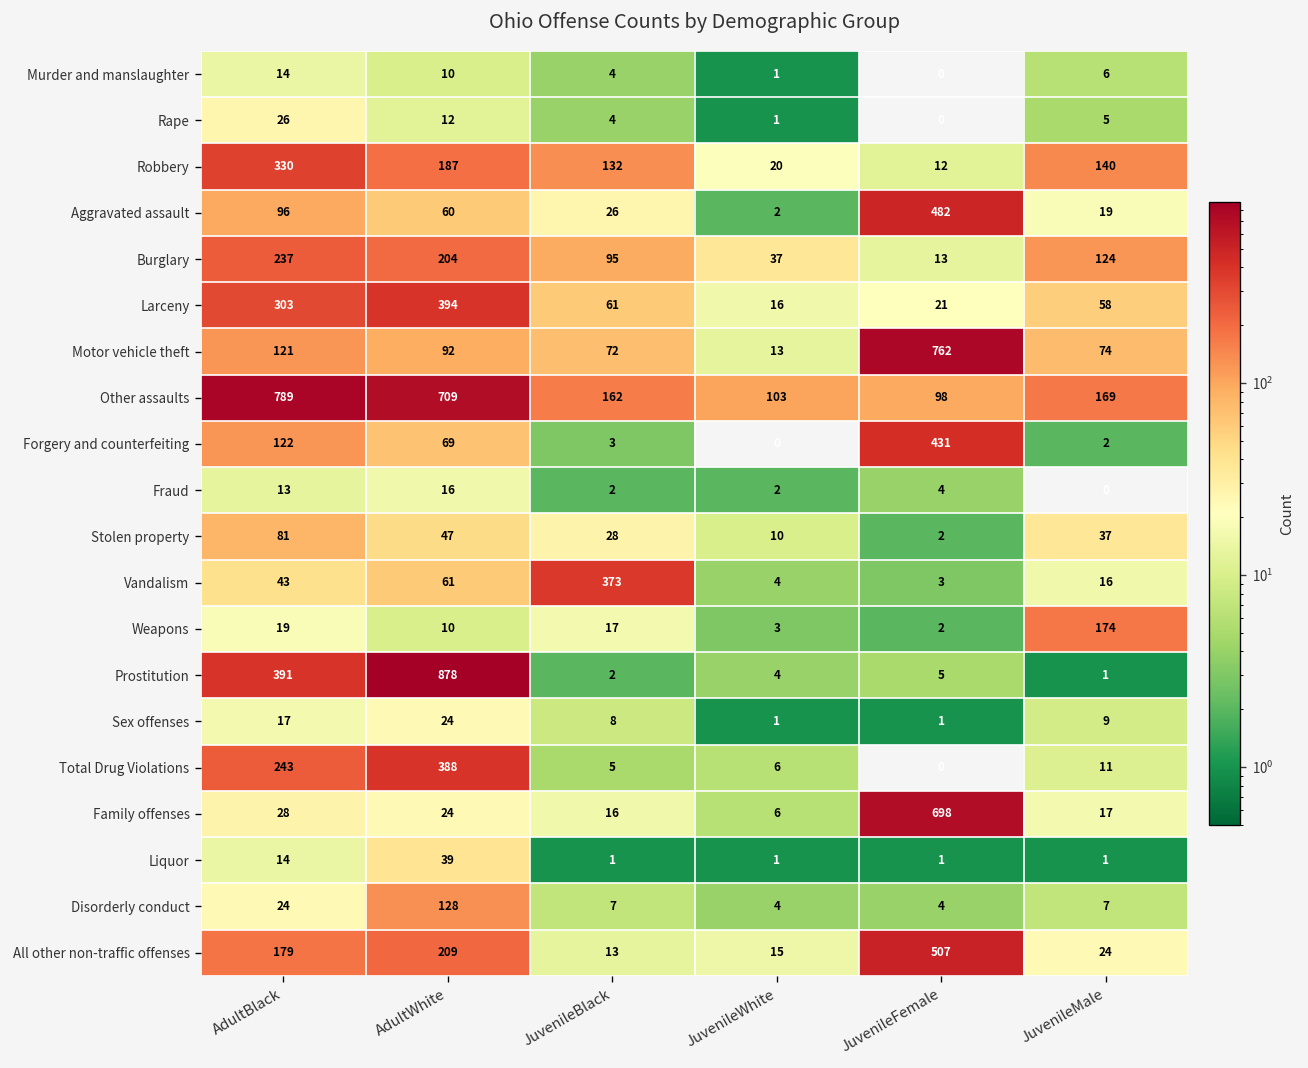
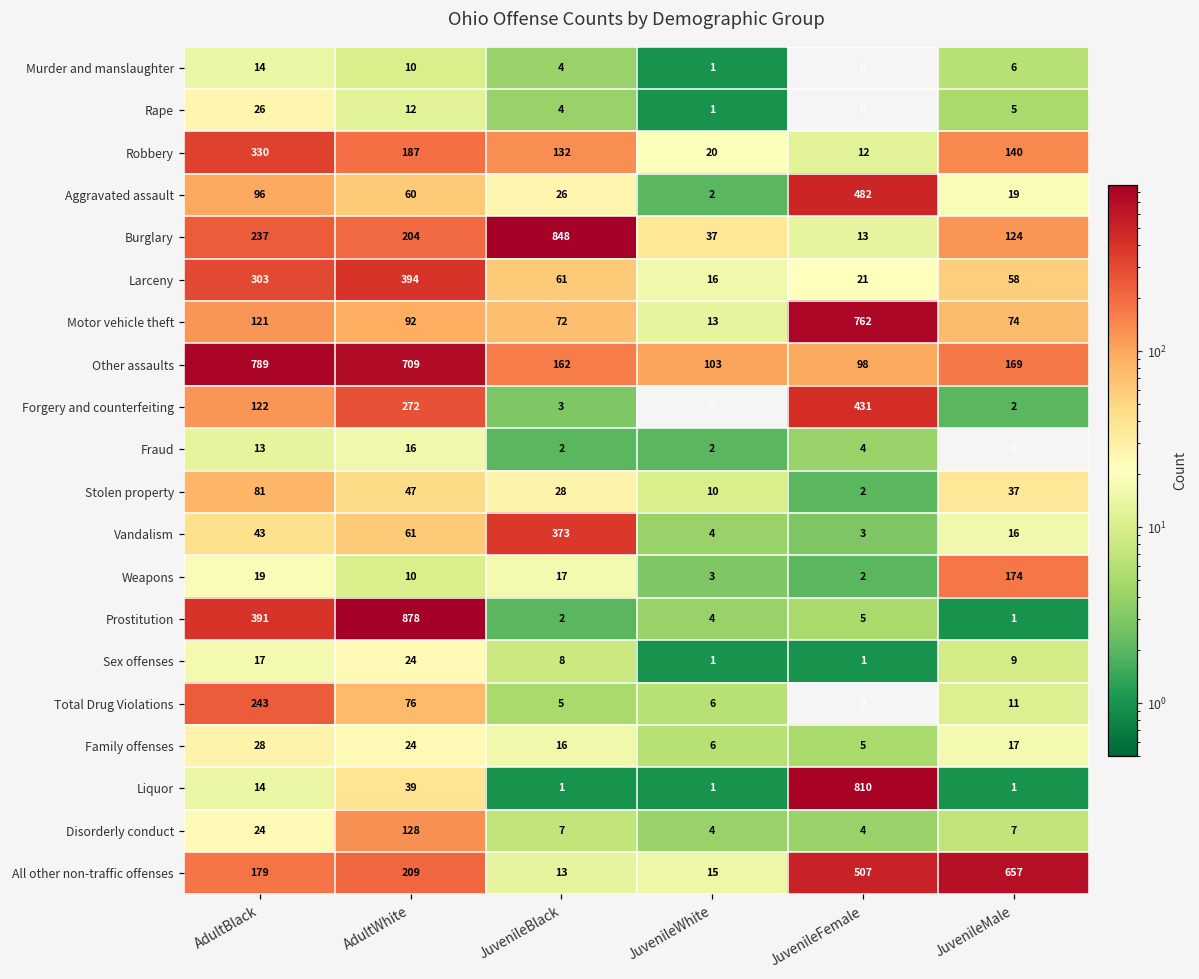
  {
    "Murder and manslaughter": {
      "AdultBlack": 14,
      "AdultWhite": 10,
      "JuvenileBlack": 4,
      "JuvenileWhite": 1,
      "JuvenileMale": 6
    },
    "Rape": {
      "AdultBlack": 26,
      "AdultWhite": 12,
      "JuvenileBlack": 4,
      "JuvenileWhite": 1,
      "JuvenileMale": 5
    },
    "Robbery": {
      "AdultBlack": 330,
      "AdultWhite": 187,
      "JuvenileBlack": 132,
      "JuvenileWhite": 20,
      "JuvenileFemale": 12,
      "JuvenileMale": 140
    },
    "Aggravated assault": {
      "AdultBlack": 96,
      "AdultWhite": 60,
      "JuvenileBlack": 26,
      "JuvenileWhite": 2,
      "JuvenileFemale": 482,
      "JuvenileMale": 19
    },
    "Burglary": {
      "AdultBlack": 237,
      "AdultWhite": 204,
-     "JuvenileBlack": 95,
+     "JuvenileBlack": 848,
      "JuvenileWhite": 37,
      "JuvenileFemale": 13,
      "JuvenileMale": 124
    },
    "Larceny": {
      "AdultBlack": 303,
      "AdultWhite": 394,
      "JuvenileBlack": 61,
      "JuvenileWhite": 16,
      "JuvenileFemale": 21,
      "JuvenileMale": 58
    },
    "Motor vehicle theft": {
      "AdultBlack": 121,
      "AdultWhite": 92,
      "JuvenileBlack": 72,
      "JuvenileWhite": 13,
      "JuvenileFemale": 762,
      "JuvenileMale": 74
    },
    "Other assaults": {
      "AdultBlack": 789,
      "AdultWhite": 709,
      "JuvenileBlack": 162,
      "JuvenileWhite": 103,
      "JuvenileFemale": 98,
      "JuvenileMale": 169
    },
    "Forgery and counterfeiting": {
      "AdultBlack": 122,
-     "AdultWhite": 69,
+     "AdultWhite": 272,
      "JuvenileBlack": 3,
      "JuvenileFemale": 431,
      "JuvenileMale": 2
    },
    "Fraud": {
      "AdultBlack": 13,
      "AdultWhite": 16,
      "JuvenileBlack": 2,
      "JuvenileWhite": 2,
      "JuvenileFemale": 4
    },
    "Stolen property": {
      "AdultBlack": 81,
      "AdultWhite": 47,
      "JuvenileBlack": 28,
      "JuvenileWhite": 10,
      "JuvenileFemale": 2,
      "JuvenileMale": 37
    },
    "Vandalism": {
      "AdultBlack": 43,
      "AdultWhite": 61,
      "JuvenileBlack": 373,
      "JuvenileWhite": 4,
      "JuvenileFemale": 3,
      "JuvenileMale": 16
    },
    "Weapons": {
      "AdultBlack": 19,
      "AdultWhite": 10,
      "JuvenileBlack": 17,
      "JuvenileWhite": 3,
      "JuvenileFemale": 2,
      "JuvenileMale": 174
    },
    "Prostitution": {
      "AdultBlack": 391,
      "AdultWhite": 878,
      "JuvenileBlack": 2,
      "JuvenileWhite": 4,
      "JuvenileFemale": 5,
      "JuvenileMale": 1
    },
    "Sex offenses": {
      "AdultBlack": 17,
      "AdultWhite": 24,
      "JuvenileBlack": 8,
      "JuvenileWhite": 1,
      "JuvenileFemale": 1,
      "JuvenileMale": 9
    },
    "Total Drug Violations": {
      "AdultBlack": 243,
-     "AdultWhite": 388,
+     "AdultWhite": 76,
      "JuvenileBlack": 5,
      "JuvenileWhite": 6,
      "JuvenileMale": 11
    },
    "Family offenses": {
      "AdultBlack": 28,
      "AdultWhite": 24,
      "JuvenileBlack": 16,
      "JuvenileWhite": 6,
-     "JuvenileFemale": 698,
+     "JuvenileFemale": 5,
      "JuvenileMale": 17
    },
    "Liquor": {
      "AdultBlack": 14,
      "AdultWhite": 39,
      "JuvenileBlack": 1,
      "JuvenileWhite": 1,
-     "JuvenileFemale": 1,
+     "JuvenileFemale": 810,
      "JuvenileMale": 1
    },
    "Disorderly conduct": {
      "AdultBlack": 24,
      "AdultWhite": 128,
      "JuvenileBlack": 7,
      "JuvenileWhite": 4,
      "JuvenileFemale": 4,
      "JuvenileMale": 7
    },
    "All other non-traffic offenses": {
      "AdultBlack": 179,
      "AdultWhite": 209,
      "JuvenileBlack": 13,
      "JuvenileWhite": 15,
      "JuvenileFemale": 507,
-     "JuvenileMale": 24
+     "JuvenileMale": 657
    }
  }
